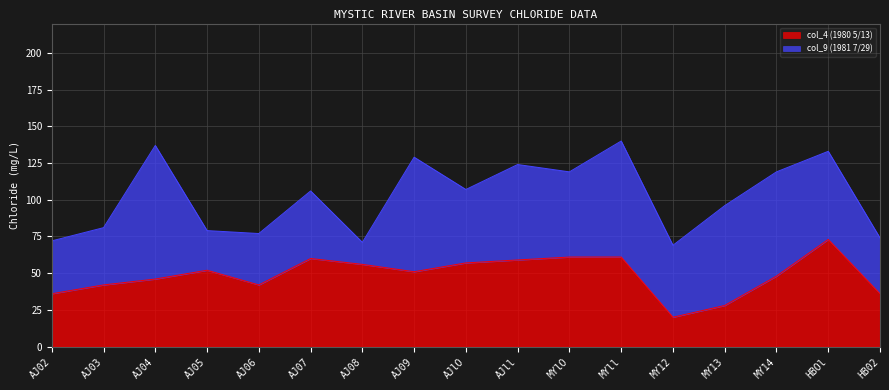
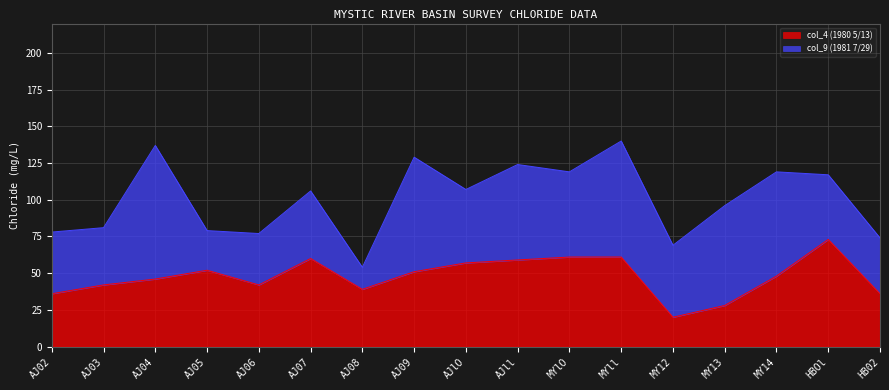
  {
    "col_4 (1980 5/13)": {
      "AJ02": 36,
      "AJ03": 42,
      "AJ04": 46,
      "AJ05": 52,
      "AJ06": 42,
      "AJ07": 60,
-     "AJ08": 56,
+     "AJ08": 39,
      "AJ09": 51,
      "AJlO": 57,
      "AJll": 59,
      "MYlO": 61,
      "MYll": 61,
      "MY12": 20,
      "MY13": 28,
      "MY14": 48,
      "HBOl": 73,
      "HB02": 36
    },
    "col_9 (1981 7/29)": {
-     "AJ02": 36,
+     "AJ02": 42,
      "AJ03": 39,
      "AJ04": 91,
      "AJ05": 27,
      "AJ06": 35,
      "AJ07": 46,
      "AJ08": 15,
      "AJ09": 78,
      "AJlO": 50,
      "AJll": 65,
      "MYlO": 58,
      "MYll": 79,
      "MY12": 49,
      "MY13": 68,
      "MY14": 71,
-     "HBOl": 60,
+     "HBOl": 44,
      "HB02": 38
    }
  }
